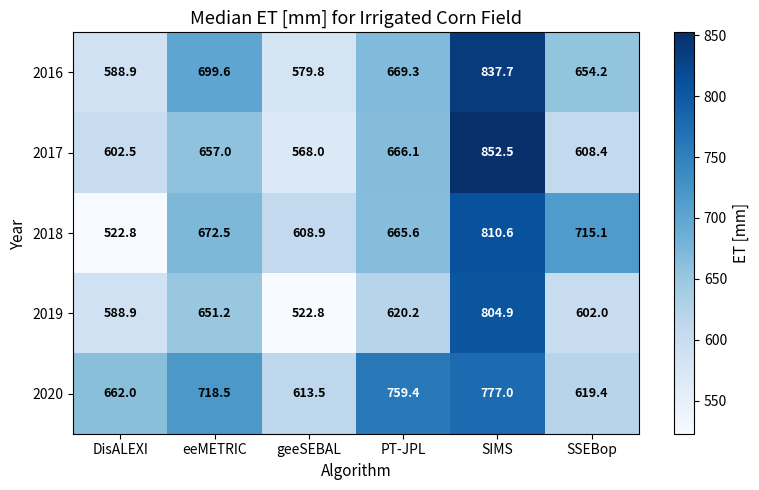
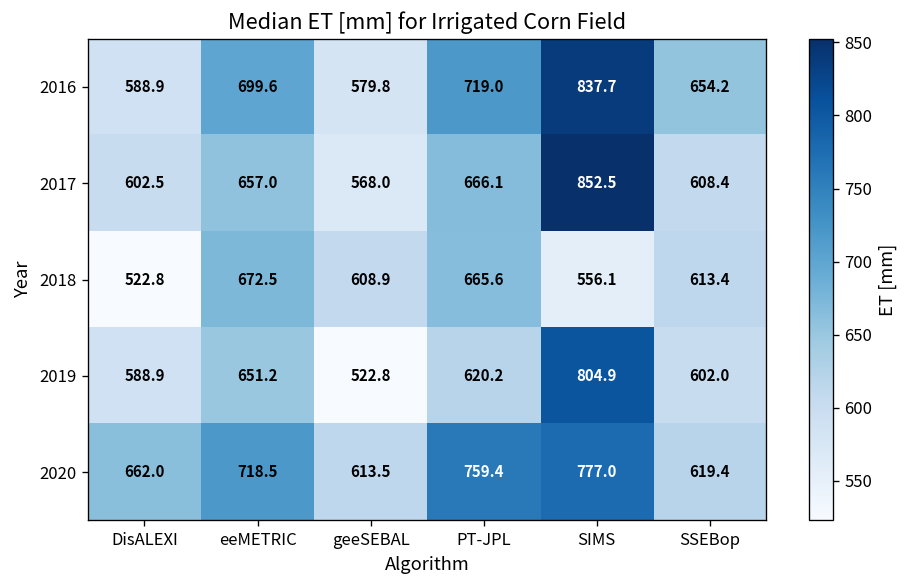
  {
    "2016": {
      "DisALEXI": 588.9,
      "eeMETRIC": 699.6,
      "geeSEBAL": 579.8,
-     "PT-JPL": 669.3,
+     "PT-JPL": 719.0,
      "SIMS": 837.7,
      "SSEBop": 654.2
    },
    "2017": {
      "DisALEXI": 602.5,
      "eeMETRIC": 657.0,
      "geeSEBAL": 568.0,
      "PT-JPL": 666.1,
      "SIMS": 852.5,
      "SSEBop": 608.4
    },
    "2018": {
      "DisALEXI": 522.8,
      "eeMETRIC": 672.5,
      "geeSEBAL": 608.9,
      "PT-JPL": 665.6,
-     "SIMS": 810.6,
-     "SSEBop": 715.1
+     "SIMS": 556.1,
+     "SSEBop": 613.4
    },
    "2019": {
      "DisALEXI": 588.9,
      "eeMETRIC": 651.2,
      "geeSEBAL": 522.8,
      "PT-JPL": 620.2,
      "SIMS": 804.9,
      "SSEBop": 602.0
    },
    "2020": {
      "DisALEXI": 662.0,
      "eeMETRIC": 718.5,
      "geeSEBAL": 613.5,
      "PT-JPL": 759.4,
      "SIMS": 777.0,
      "SSEBop": 619.4
    }
  }
